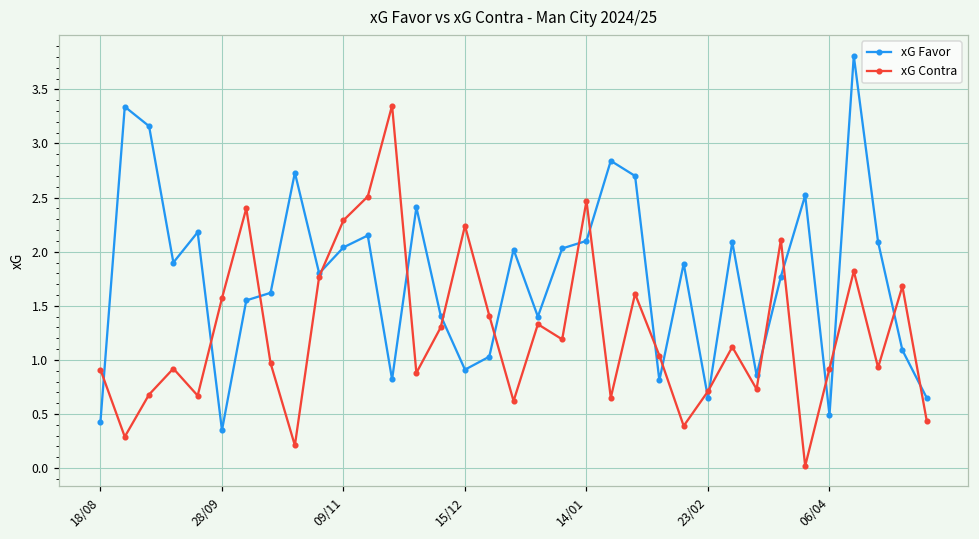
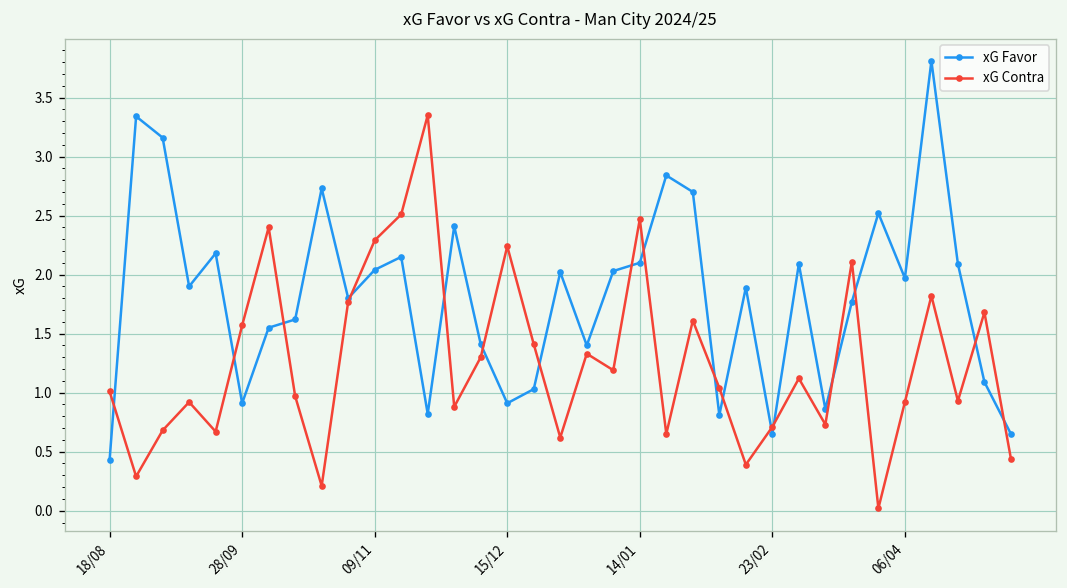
  {
    "xG Favor": {
      "18/08": 0.4,
-     "28/09": 0.4,
+     "28/09": 0.9,
      "09/11": 2.0,
      "15/12": 0.9,
      "14/01": 2.1,
      "23/02": 0.7,
-     "06/04": 0.5
+     "06/04": 2.0
    },
    "xG Contra": {
-     "18/08": 0.9,
+     "18/08": 1.0,
      "28/09": 1.6,
      "09/11": 2.3,
      "15/12": 2.2,
      "14/01": 2.5,
      "23/02": 0.7,
      "06/04": 0.9
    }
  }
